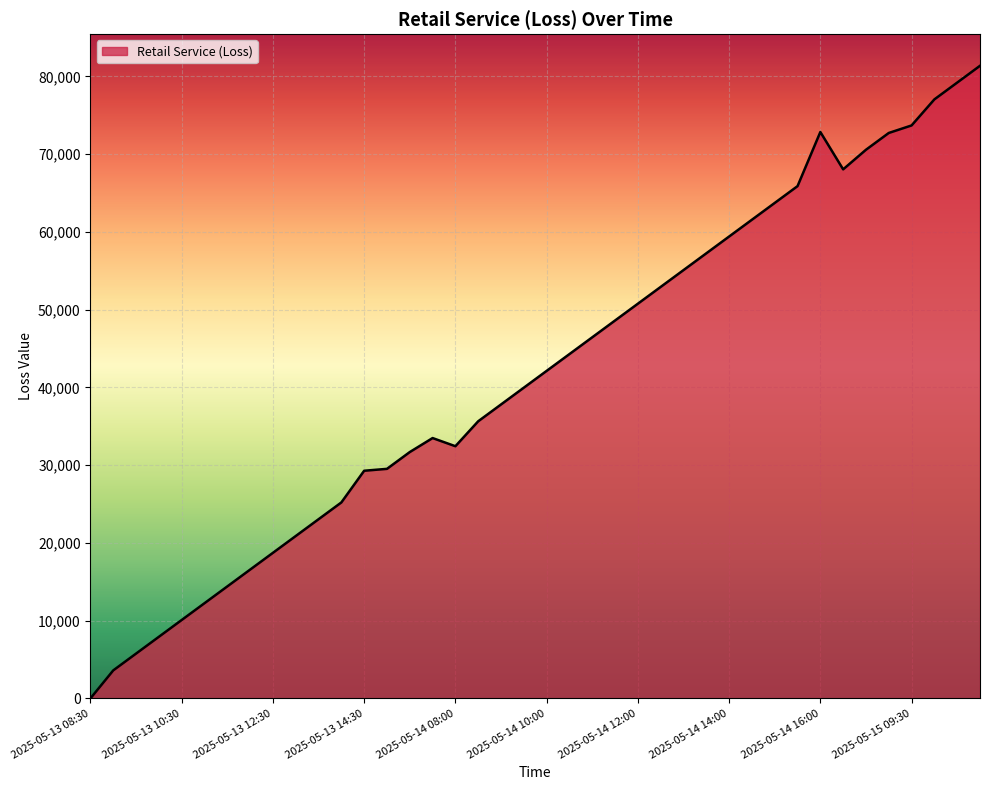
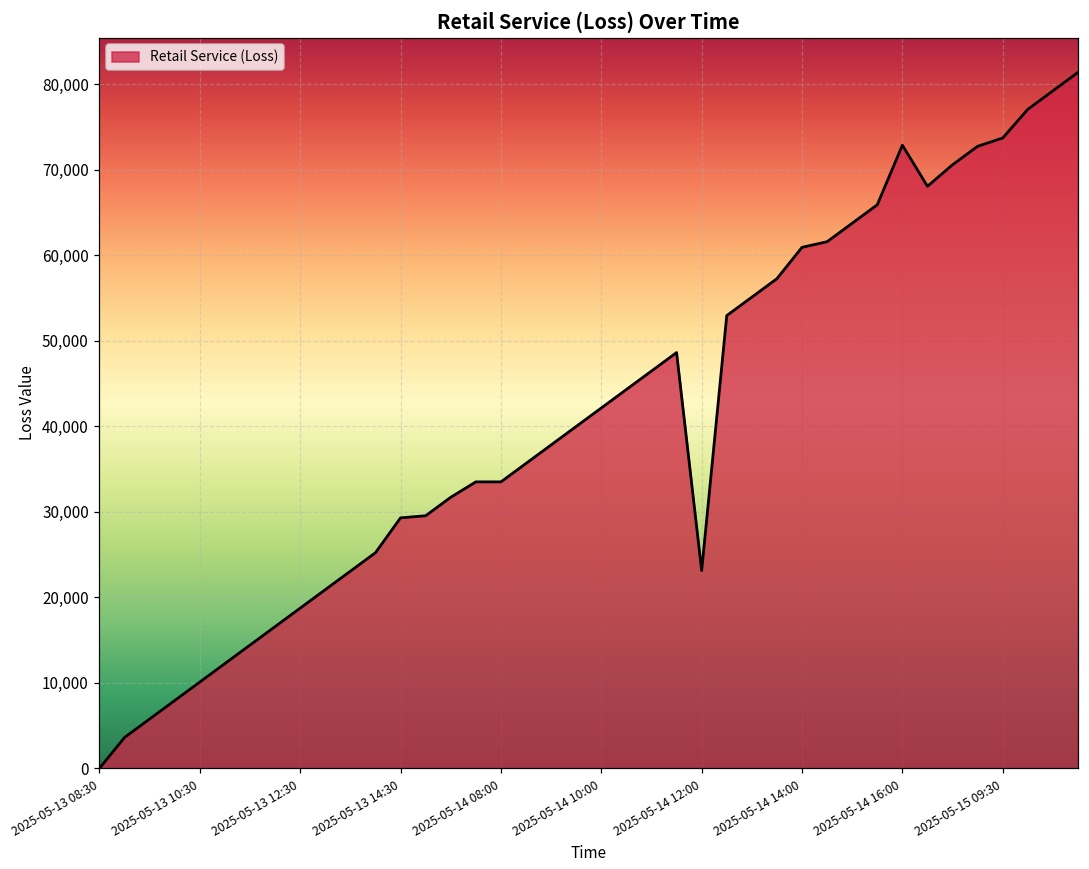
  {
    "2025-05-13 08:30": "0",
    "2025-05-13 10:30": "10,000",
    "2025-05-13 12:30": "19,000",
    "2025-05-13 14:30": "29,000",
-   "2025-05-14 08:00": "32,000",
+   "2025-05-14 08:00": "33,000",
    "2025-05-14 10:00": "42,000",
-   "2025-05-14 12:00": "51,000",
-   "2025-05-14 14:00": "59,000",
+   "2025-05-14 12:00": "23,000",
+   "2025-05-14 14:00": "61,000",
    "2025-05-14 16:00": "73,000",
    "2025-05-15 09:30": "74,000"
  }
